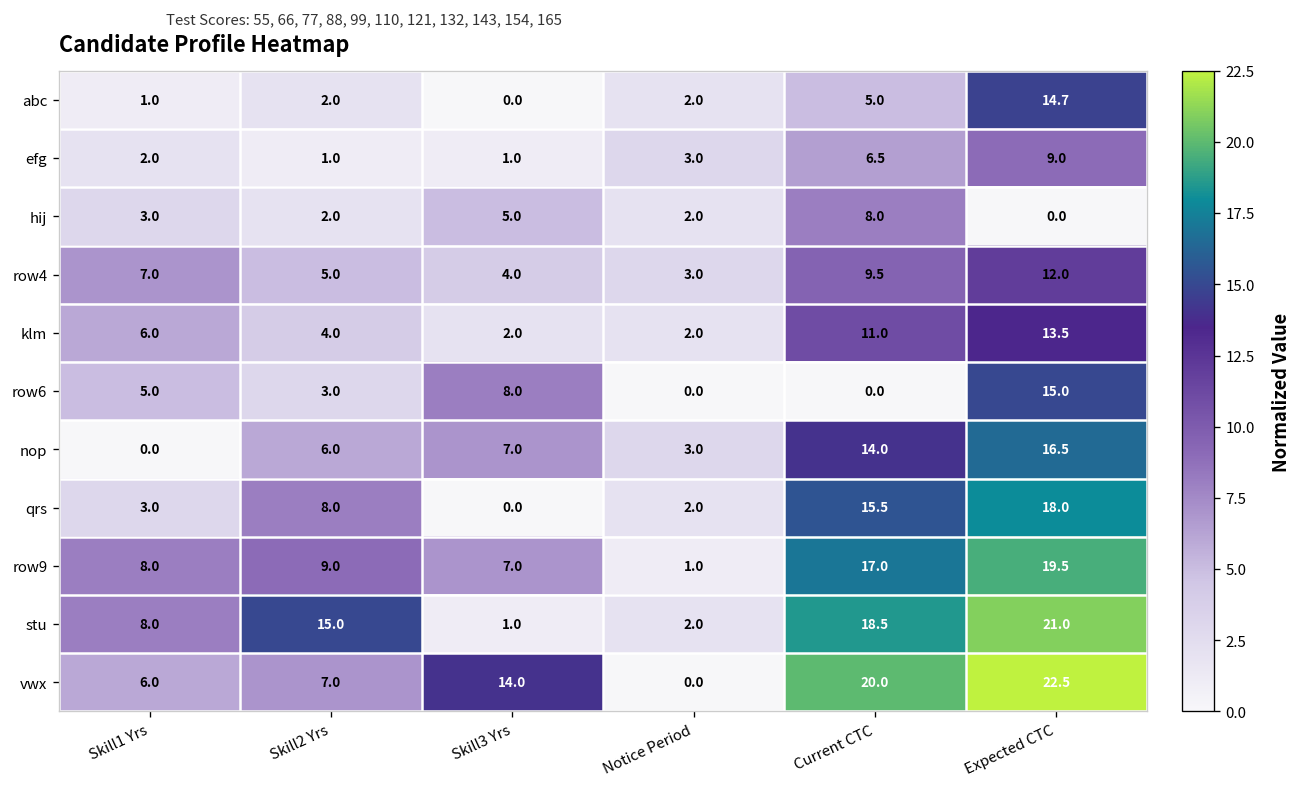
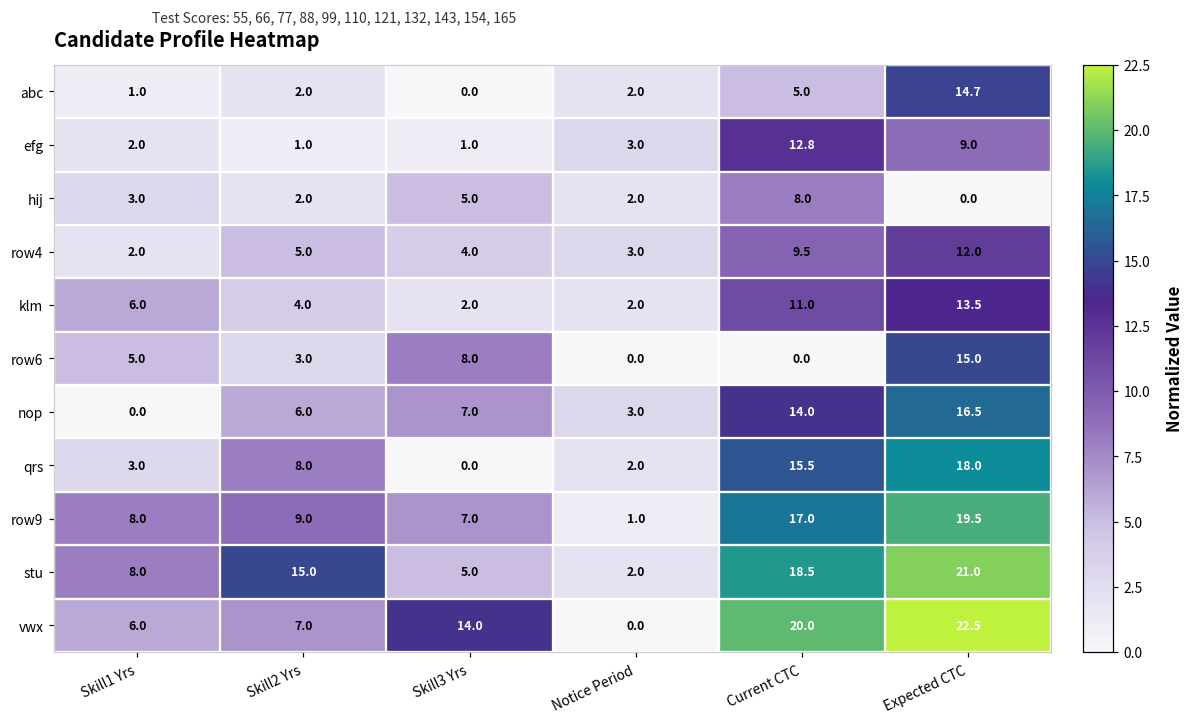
  {
    "abc": {
      "Skill1 Yrs": 1.0,
      "Skill2 Yrs": 2.0,
      "Skill3 Yrs": 0.0,
      "Notice Period": 2.0,
      "Current CTC": 5.0,
      "Expected CTC": 14.7
    },
    "efg": {
      "Skill1 Yrs": 2.0,
      "Skill2 Yrs": 1.0,
      "Skill3 Yrs": 1.0,
      "Notice Period": 3.0,
-     "Current CTC": 6.5,
+     "Current CTC": 12.8,
      "Expected CTC": 9.0
    },
    "hij": {
      "Skill1 Yrs": 3.0,
      "Skill2 Yrs": 2.0,
      "Skill3 Yrs": 5.0,
      "Notice Period": 2.0,
      "Current CTC": 8.0,
      "Expected CTC": 0.0
    },
    "row4": {
-     "Skill1 Yrs": 7.0,
+     "Skill1 Yrs": 2.0,
      "Skill2 Yrs": 5.0,
      "Skill3 Yrs": 4.0,
      "Notice Period": 3.0,
      "Current CTC": 9.5,
      "Expected CTC": 12.0
    },
    "klm": {
      "Skill1 Yrs": 6.0,
      "Skill2 Yrs": 4.0,
      "Skill3 Yrs": 2.0,
      "Notice Period": 2.0,
      "Current CTC": 11.0,
      "Expected CTC": 13.5
    },
    "row6": {
      "Skill1 Yrs": 5.0,
      "Skill2 Yrs": 3.0,
      "Skill3 Yrs": 8.0,
      "Notice Period": 0.0,
      "Current CTC": 0.0,
      "Expected CTC": 15.0
    },
    "nop": {
      "Skill1 Yrs": 0.0,
      "Skill2 Yrs": 6.0,
      "Skill3 Yrs": 7.0,
      "Notice Period": 3.0,
      "Current CTC": 14.0,
      "Expected CTC": 16.5
    },
    "qrs": {
      "Skill1 Yrs": 3.0,
      "Skill2 Yrs": 8.0,
      "Skill3 Yrs": 0.0,
      "Notice Period": 2.0,
      "Current CTC": 15.5,
      "Expected CTC": 18.0
    },
    "row9": {
      "Skill1 Yrs": 8.0,
      "Skill2 Yrs": 9.0,
      "Skill3 Yrs": 7.0,
      "Notice Period": 1.0,
      "Current CTC": 17.0,
      "Expected CTC": 19.5
    },
    "stu": {
      "Skill1 Yrs": 8.0,
      "Skill2 Yrs": 15.0,
-     "Skill3 Yrs": 1.0,
+     "Skill3 Yrs": 5.0,
      "Notice Period": 2.0,
      "Current CTC": 18.5,
      "Expected CTC": 21.0
    },
    "vwx": {
      "Skill1 Yrs": 6.0,
      "Skill2 Yrs": 7.0,
      "Skill3 Yrs": 14.0,
      "Notice Period": 0.0,
      "Current CTC": 20.0,
      "Expected CTC": 22.5
    }
  }
